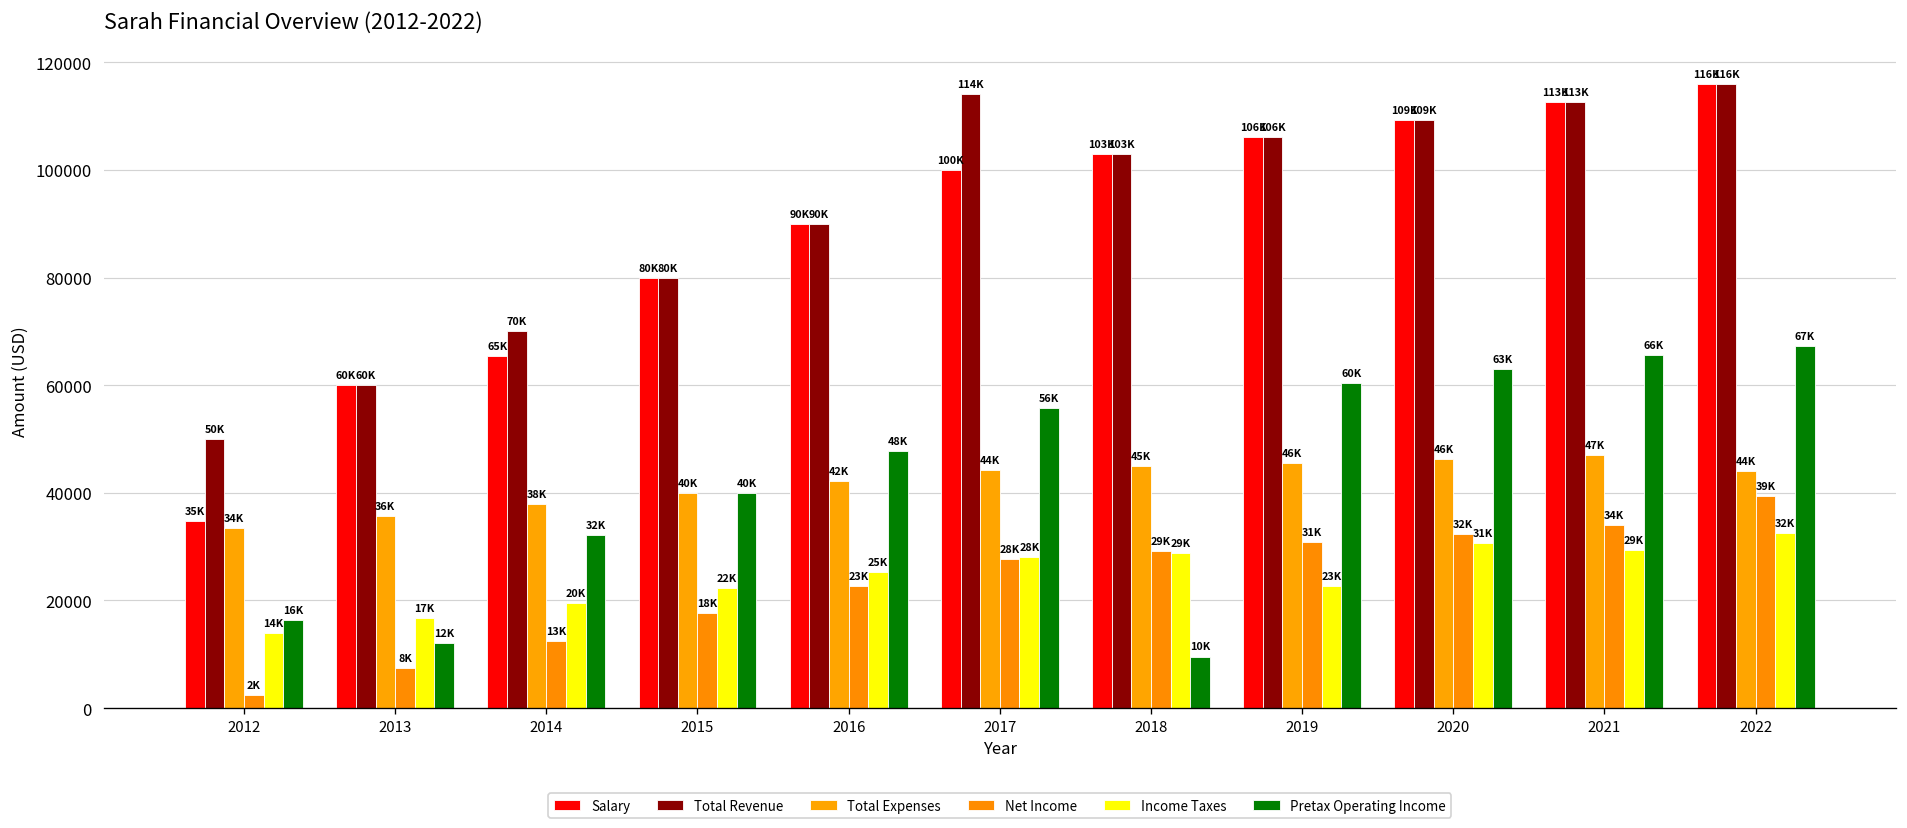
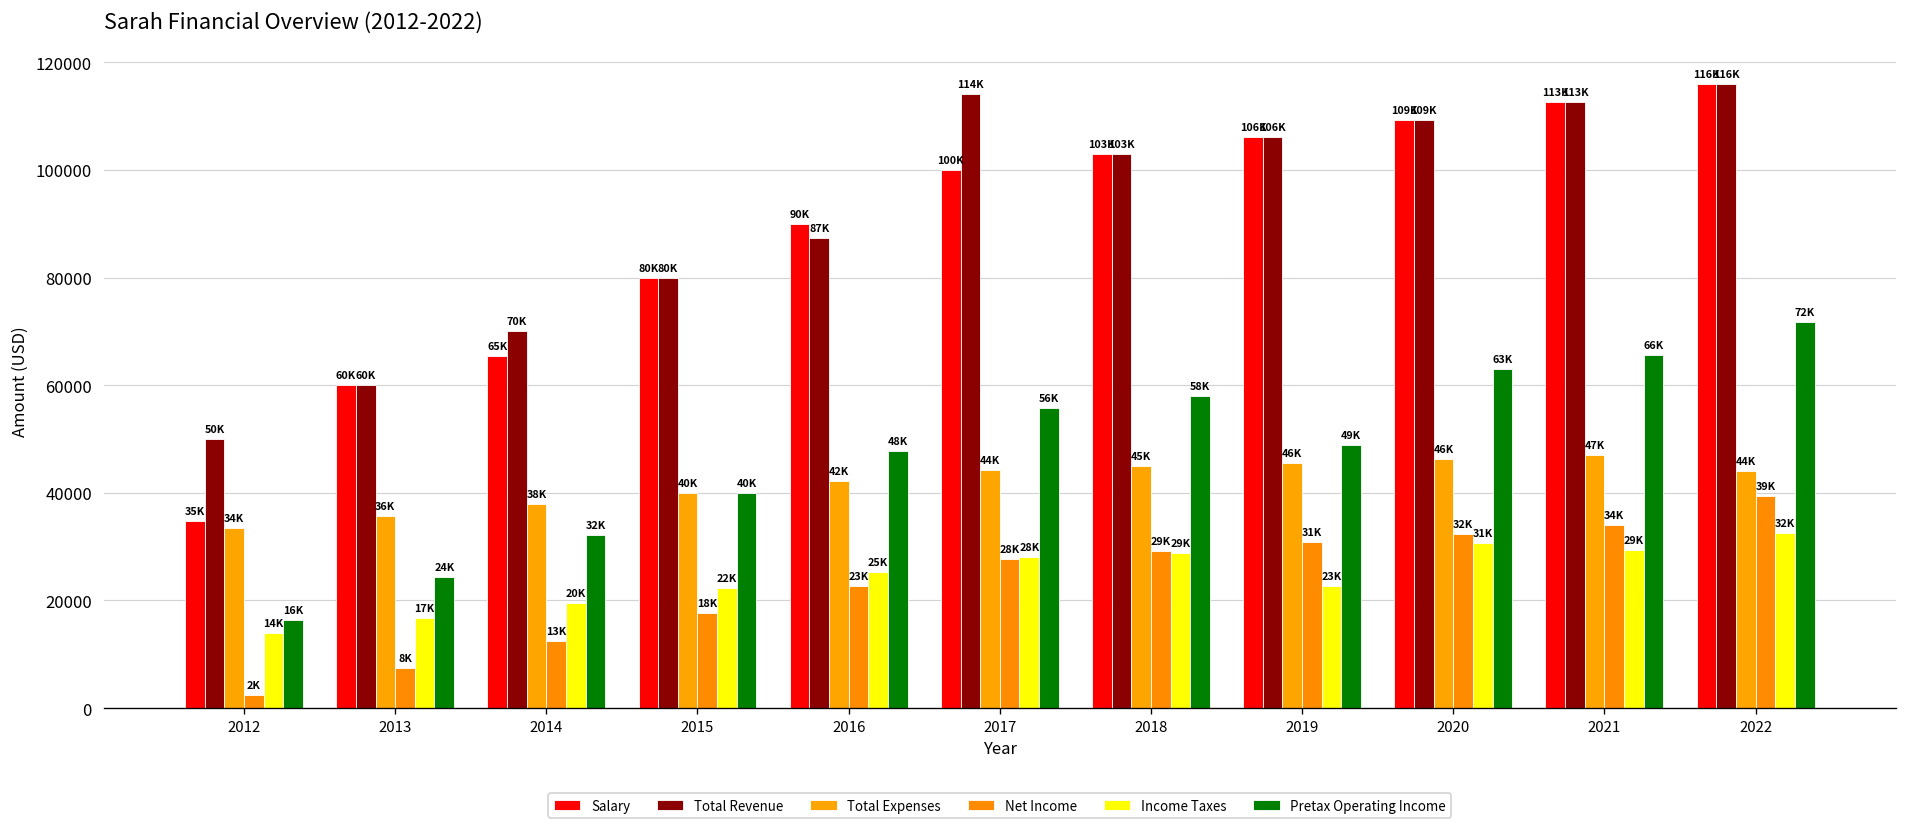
  {
    "Salary": {
      "2012": "35K",
      "2013": "60K",
      "2014": "65K",
      "2015": "80K",
      "2016": "90K",
      "2017": "100K"
    },
    "Total Revenue": {
      "2012": "50K",
      "2013": "60K",
      "2014": "70K",
      "2015": "80K",
-     "2016": "90K",
+     "2016": "87K",
      "2017": "114K"
    },
    "Income Taxes": {
      "2012": "14K",
      "2013": "17K",
      "2014": "20K",
      "2015": "22K",
      "2016": "25K",
      "2017": "28K",
      "2018": "29K",
      "2019": "23K",
      "2020": "31K",
      "2021": "29K",
      "2022": "32K"
    },
    "Pretax Operating Income": {
      "2012": "16K",
-     "2013": "12K",
+     "2013": "24K",
      "2014": "32K",
      "2015": "40K",
      "2016": "48K",
      "2017": "56K",
-     "2018": "10K",
-     "2019": "60K",
+     "2018": "58K",
+     "2019": "49K",
      "2020": "63K",
      "2021": "66K",
-     "2022": "67K"
+     "2022": "72K"
    }
  }
